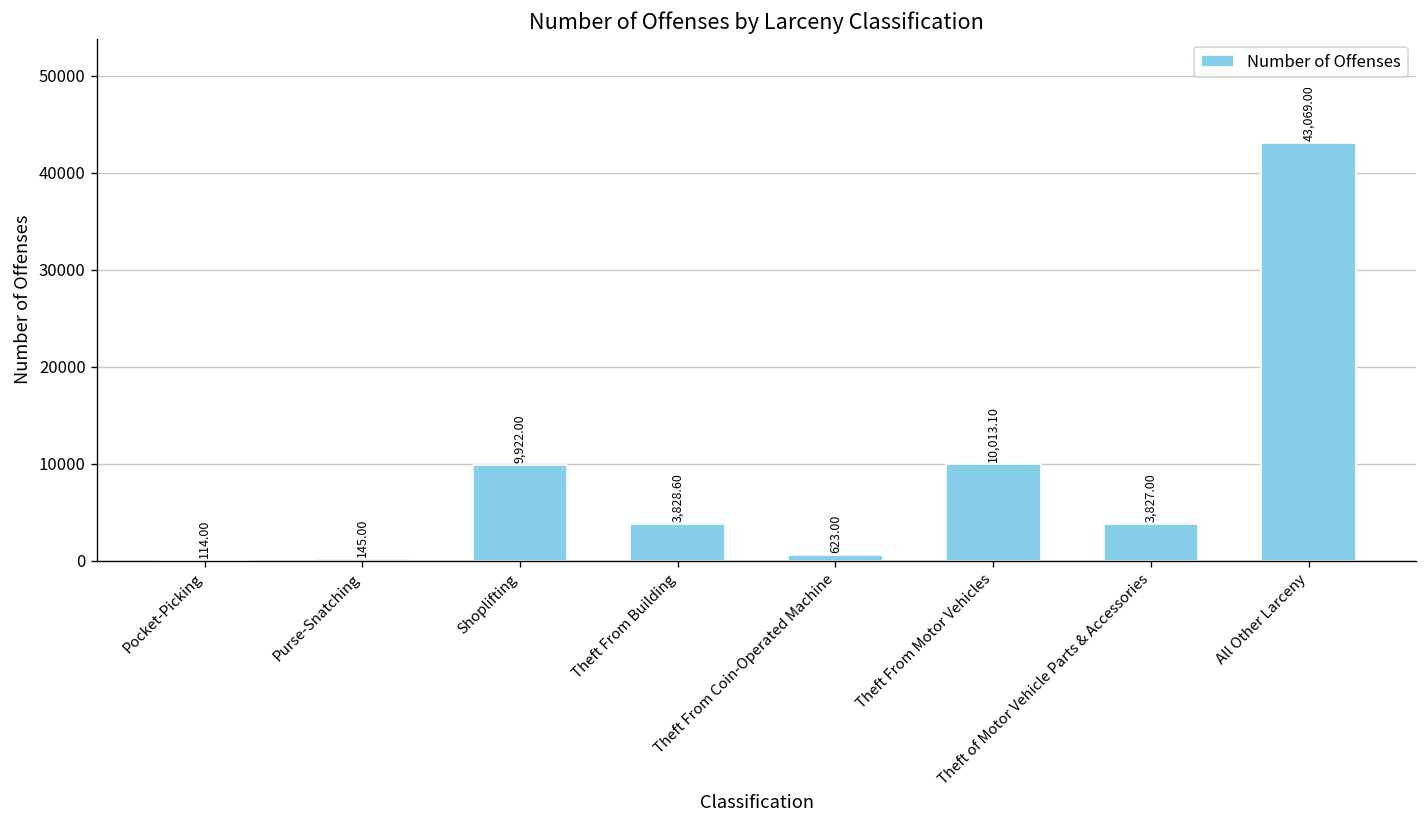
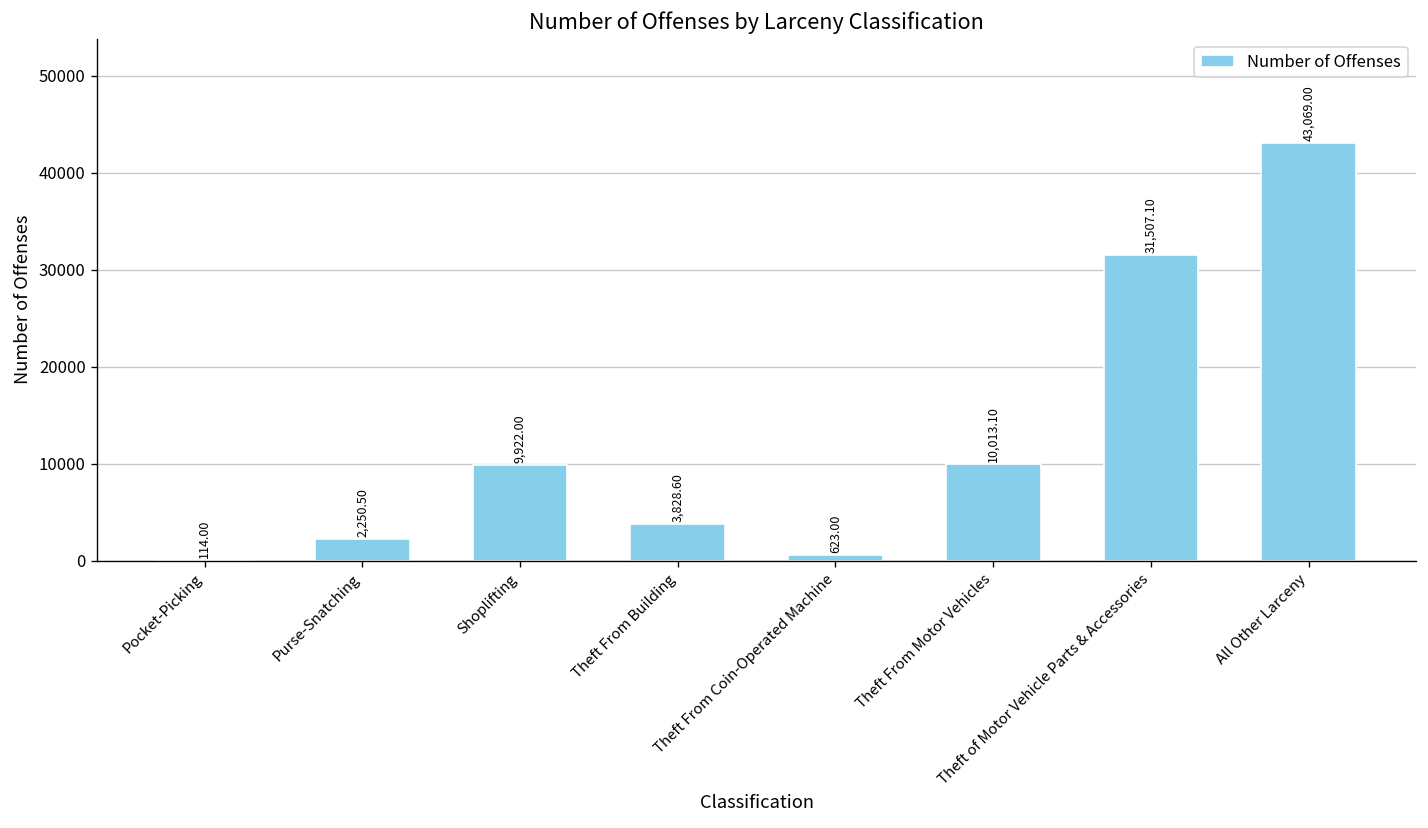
  {
    "Pocket-Picking": "114.00",
-   "Purse-Snatching": "145.00",
+   "Purse-Snatching": "2,250.50",
    "Shoplifting": "9,922.00",
    "Theft From Building": "3,828.60",
    "Theft From Coin-Operated Machine": "623.00",
    "Theft From Motor Vehicles": "10,013.10",
-   "Theft of Motor Vehicle Parts & Accessories": "3,827.00",
+   "Theft of Motor Vehicle Parts & Accessories": "31,507.10",
    "All Other Larceny": "43,069.00"
  }
